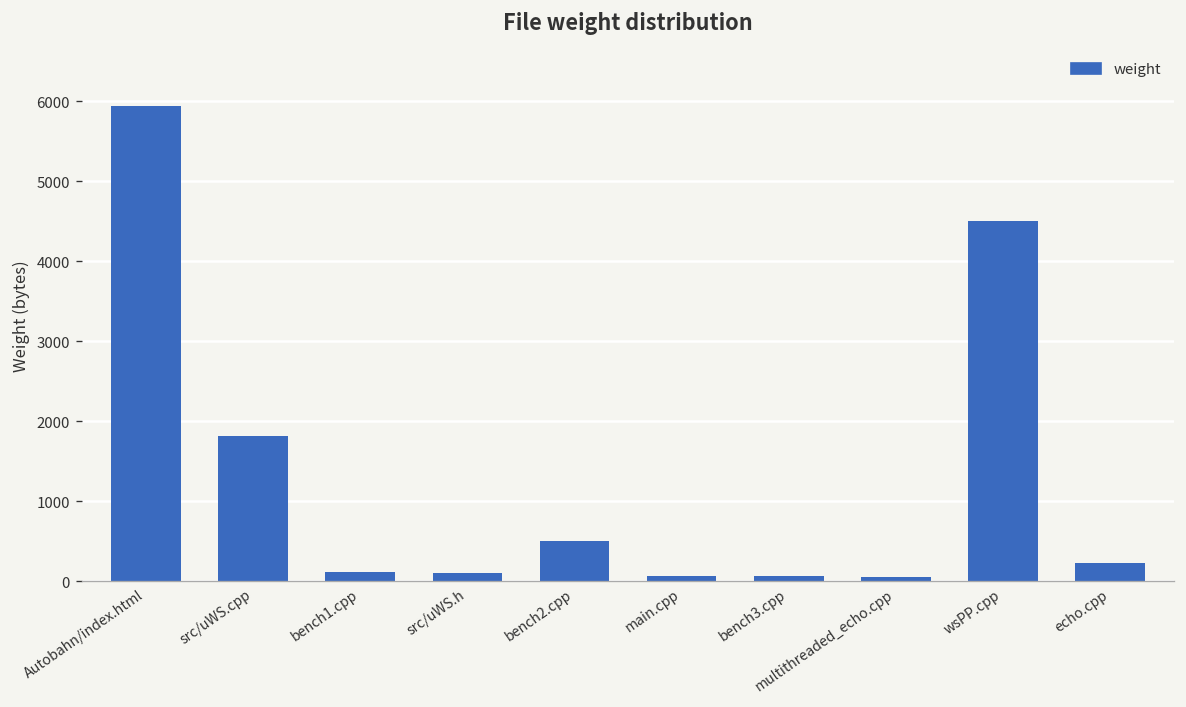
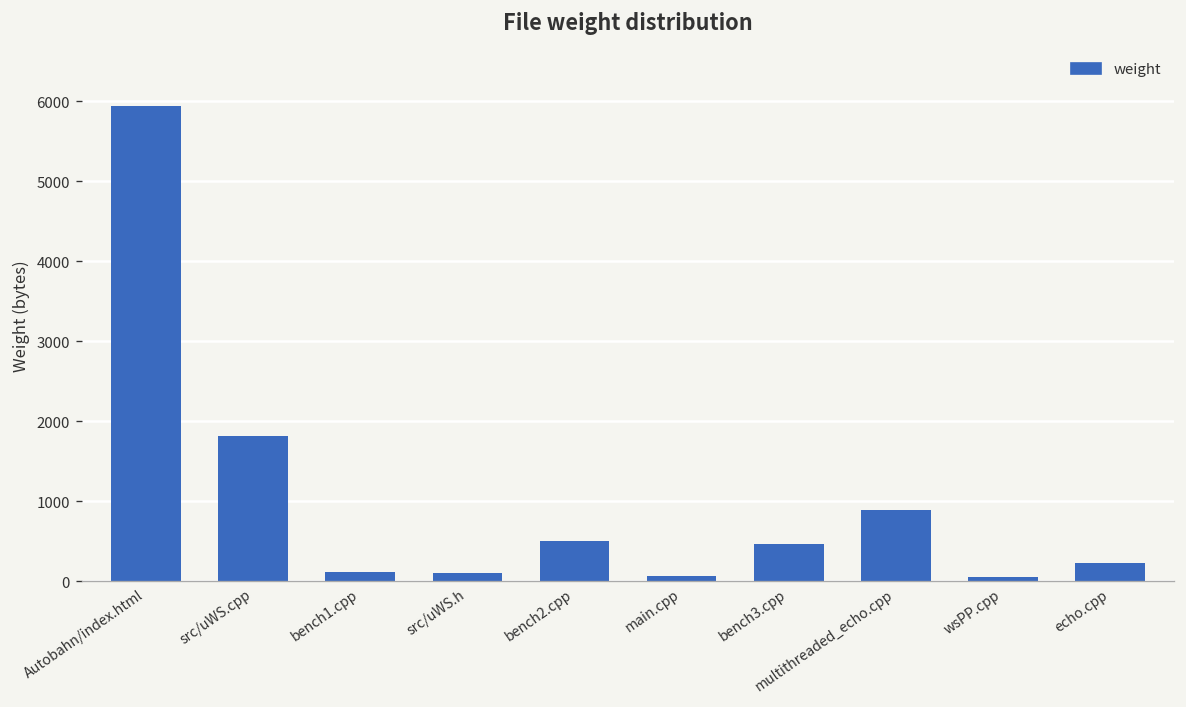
  {
    "Autobahn/index.html": 5900,
    "src/uWS.cpp": 1800,
    "bench1.cpp": 100,
    "src/uWS.h": 100,
    "bench2.cpp": 500,
    "main.cpp": 100,
-   "bench3.cpp": 100,
-   "multithreaded_echo.cpp": 100,
-   "wsPP.cpp": 4500,
+   "bench3.cpp": 500,
+   "multithreaded_echo.cpp": 900,
+   "wsPP.cpp": 100,
    "echo.cpp": 200
  }
